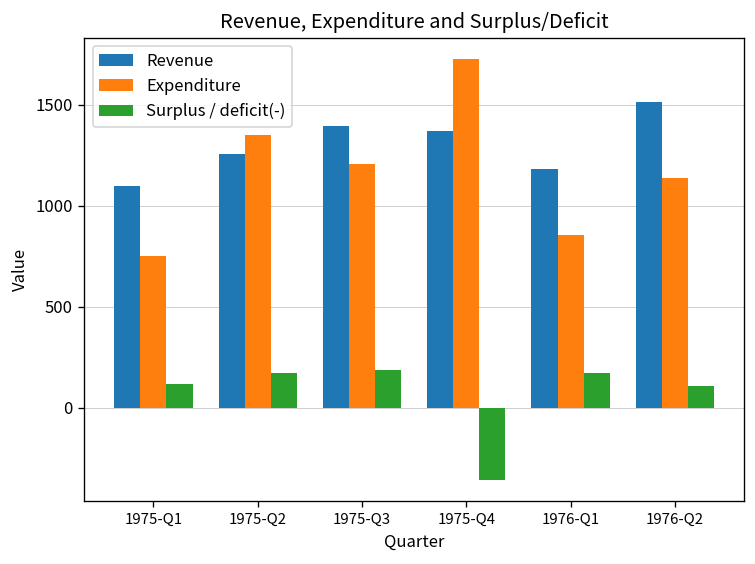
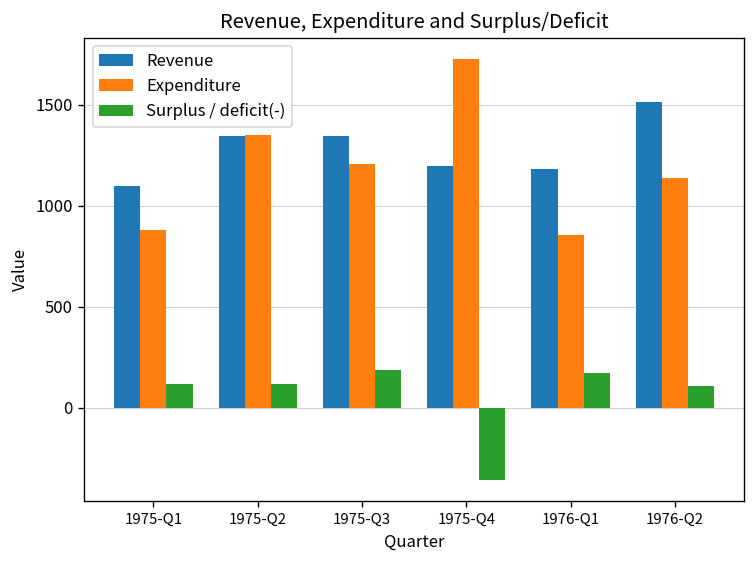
  {
    "Revenue": {
      "1975-Q1": 1100,
-     "1975-Q2": 1260,
-     "1975-Q3": 1400,
-     "1975-Q4": 1370,
+     "1975-Q2": 1350,
+     "1975-Q3": 1350,
+     "1975-Q4": 1200,
      "1976-Q1": 1180,
      "1976-Q2": 1520
    },
    "Expenditure": {
-     "1975-Q1": 750,
+     "1975-Q1": 880,
      "1975-Q2": 1350,
      "1975-Q3": 1210,
      "1975-Q4": 1730,
      "1976-Q1": 860,
      "1976-Q2": 1140
    },
    "Surplus / deficit(-)": {
      "1975-Q1": 120,
-     "1975-Q2": 170,
+     "1975-Q2": 120,
      "1975-Q3": 190,
      "1975-Q4": -360,
      "1976-Q1": 170,
      "1976-Q2": 110
    }
  }
